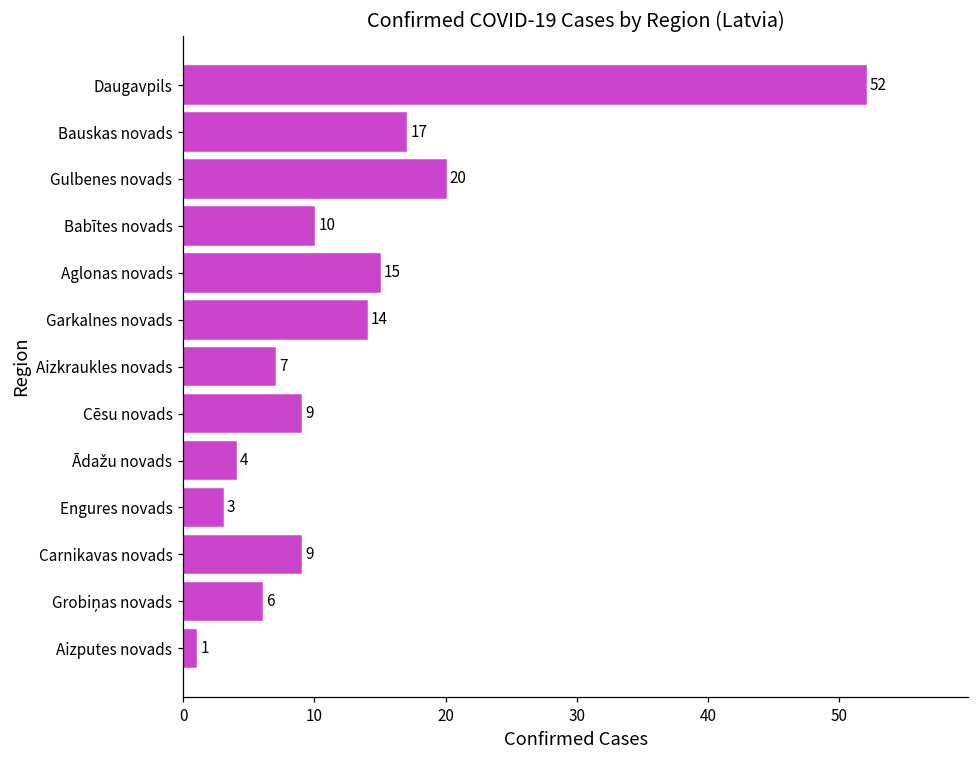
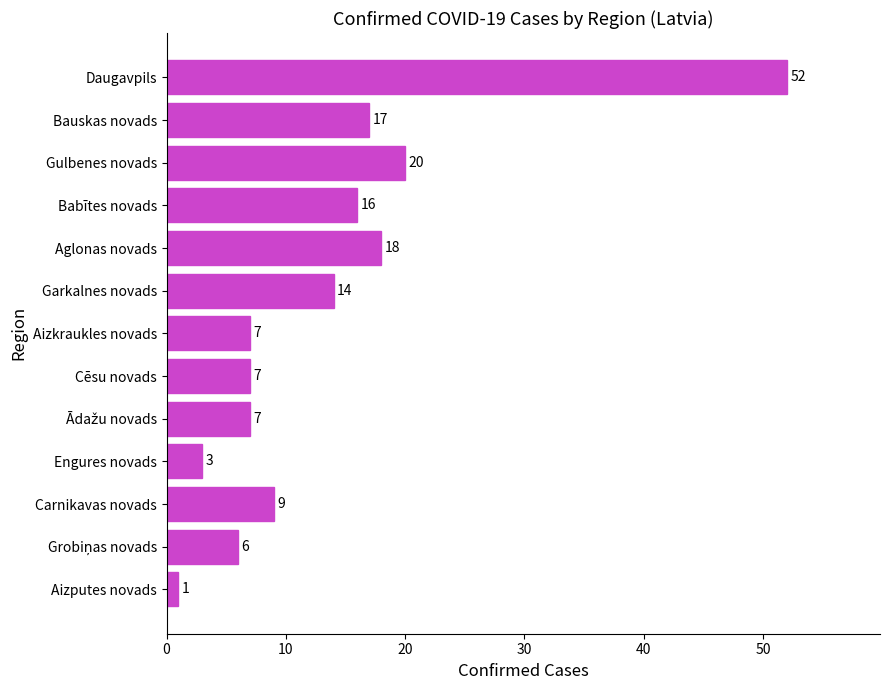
  {
    "Daugavpils": 52,
    "Bauskas novads": 17,
    "Gulbenes novads": 20,
-   "Babītes novads": 10,
-   "Aglonas novads": 15,
+   "Babītes novads": 16,
+   "Aglonas novads": 18,
    "Garkalnes novads": 14,
    "Aizkraukles novads": 7,
-   "Cēsu novads": 9,
-   "Ādažu novads": 4,
+   "Cēsu novads": 7,
+   "Ādažu novads": 7,
    "Engures novads": 3,
    "Carnikavas novads": 9,
    "Grobiņas novads": 6,
    "Aizputes novads": 1
  }
